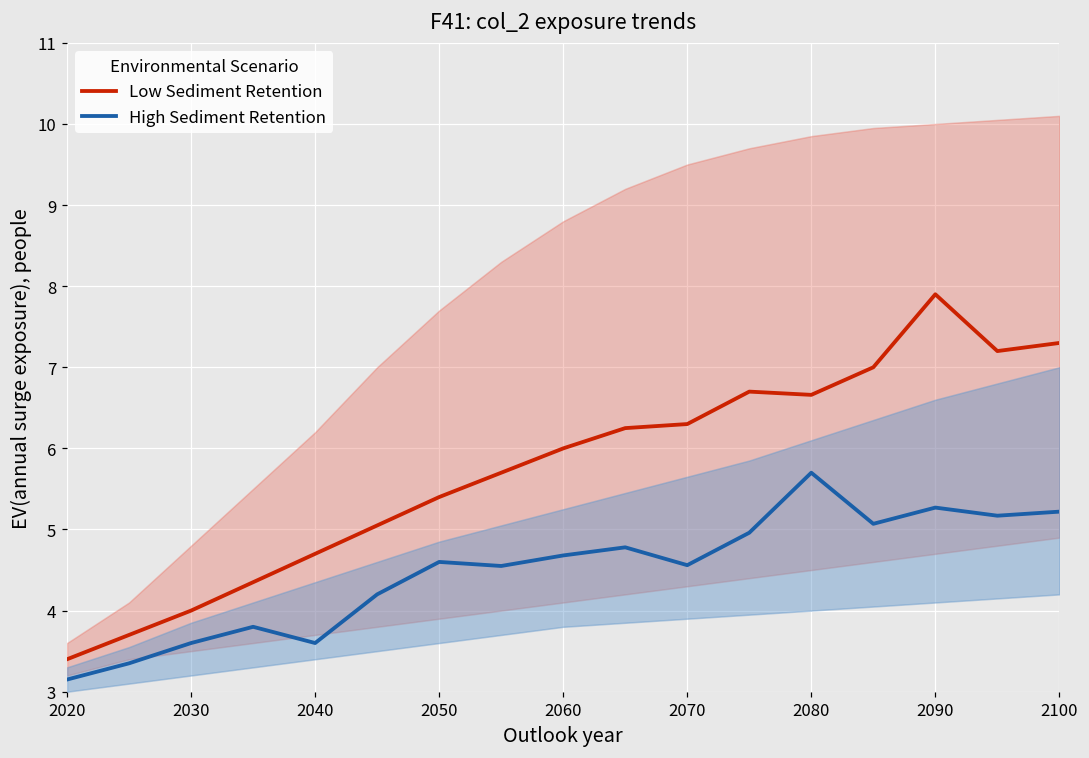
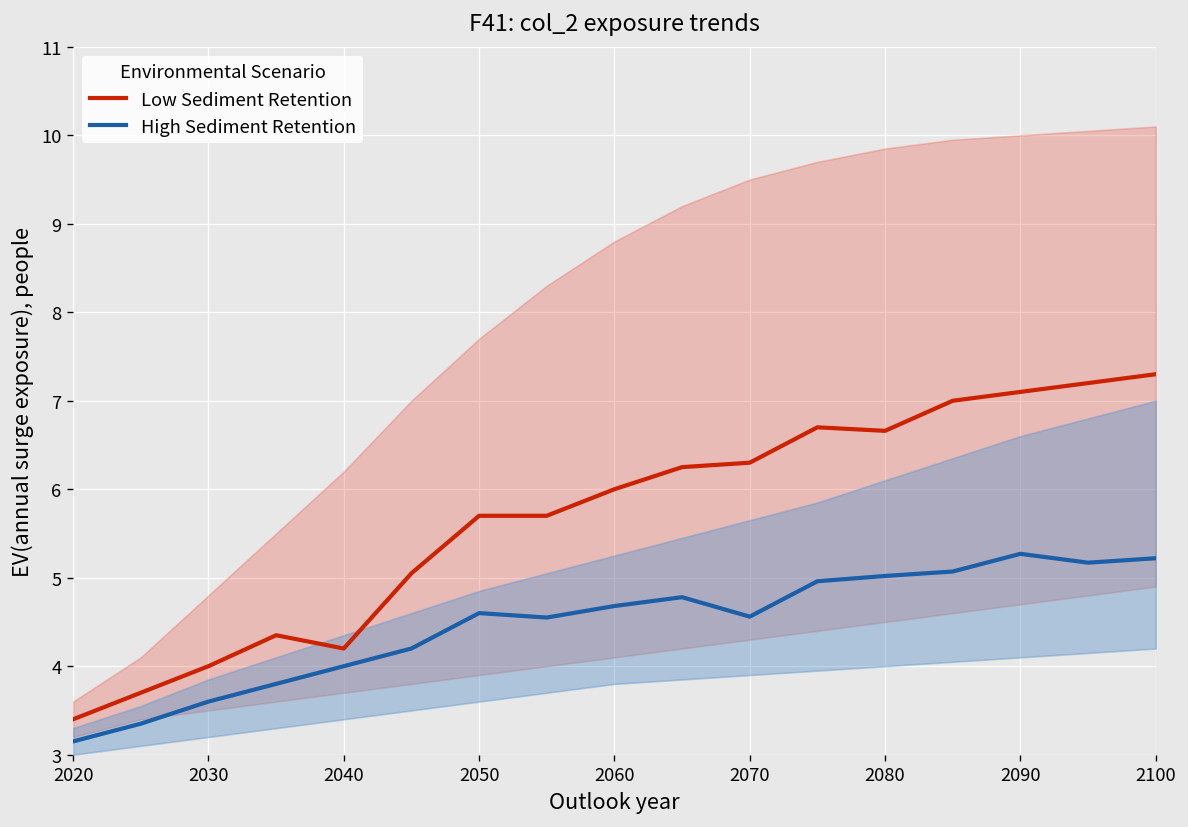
  {
    "Low Sediment Retention": {
      "2020": 3.4,
      "2030": 4.0,
-     "2040": 4.7,
-     "2050": 5.4,
+     "2040": 4.2,
+     "2050": 5.7,
      "2060": 6.0,
      "2070": 6.3,
      "2080": 6.7,
-     "2090": 7.9,
+     "2090": 7.1,
      "2100": 7.3
    },
    "High Sediment Retention": {
      "2020": 3.2,
      "2030": 3.6,
-     "2040": 3.6,
+     "2040": 4.0,
      "2050": 4.6,
      "2060": 4.7,
      "2070": 4.6,
-     "2080": 5.7,
+     "2080": 5.0,
      "2090": 5.3,
      "2100": 5.2
    }
  }
